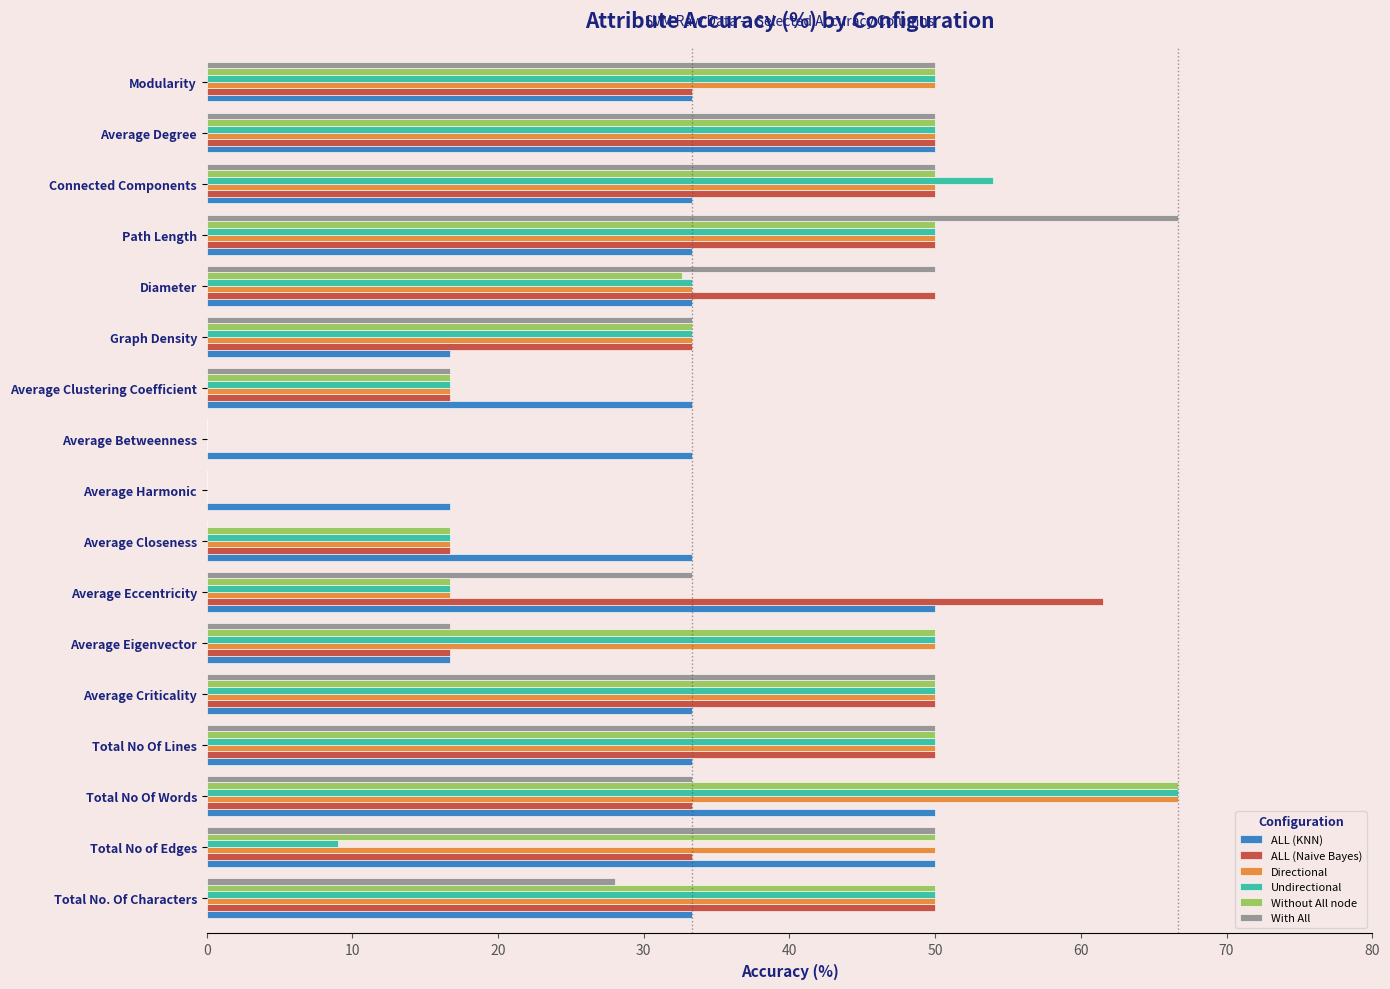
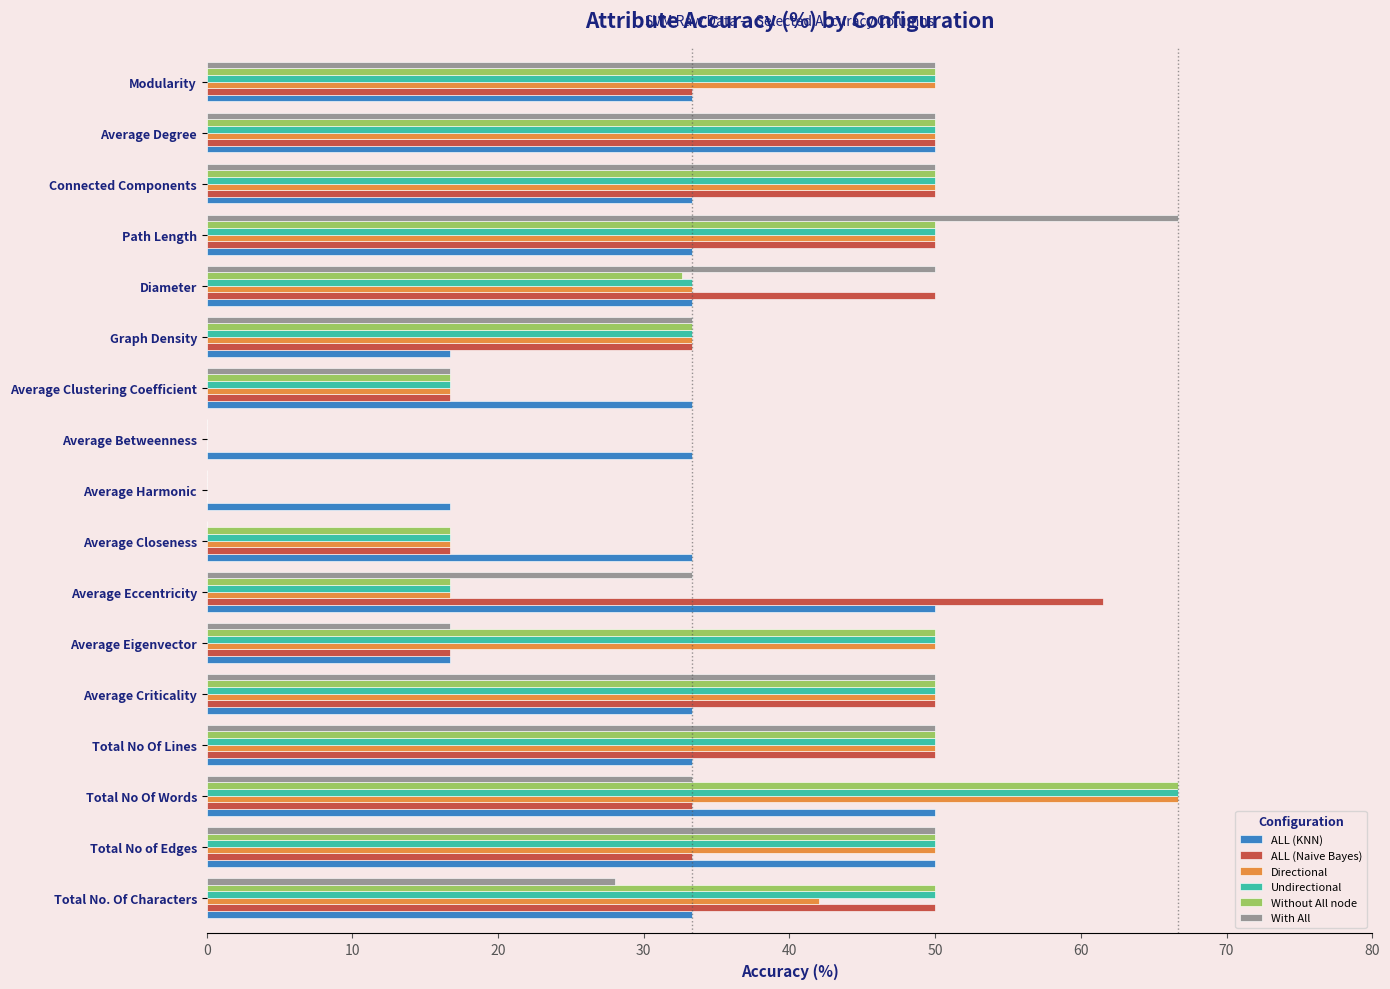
  {
    "ALL (KNN)": {
      "Modularity": 33.3,
      "Average Degree": 50,
      "Connected Components": 33.3,
      "Path Length": 33.3,
      "Diameter": 33.3,
      "Graph Density": 16.7,
      "Average Clustering Coefficient": 33.3,
      "Average Betweenness": 33.3,
      "Average Harmonic": 16.7,
      "Average Closeness": 33.3,
      "Average Eccentricity": 50,
      "Average Eigenvector": 16.7,
      "Average Criticality": 33.3,
      "Total No Of Lines": 33.3,
      "Total No Of Words": 50,
      "Total No of Edges": 50,
      "Total No. Of Characters": 33.3
    },
    "ALL (Naive Bayes)": {
      "Modularity": 33.3,
      "Average Degree": 50,
      "Connected Components": 50,
      "Path Length": 50,
      "Diameter": 50,
      "Graph Density": 33.3,
      "Average Clustering Coefficient": 16.7,
      "Average Betweenness": 0,
      "Average Harmonic": 0,
      "Average Closeness": 16.7,
      "Average Eccentricity": 61.5,
      "Average Eigenvector": 16.7,
      "Average Criticality": 50,
      "Total No Of Lines": 50,
      "Total No Of Words": 33.3,
      "Total No of Edges": 33.3,
      "Total No. Of Characters": 50
    },
    "Directional": {
      "Modularity": 50,
      "Average Degree": 50,
      "Connected Components": 50,
      "Path Length": 50,
      "Diameter": 33.3,
      "Graph Density": 33.3,
      "Average Clustering Coefficient": 16.7,
      "Average Betweenness": 0,
      "Average Harmonic": 0,
      "Average Closeness": 16.7,
      "Average Eccentricity": 16.7,
      "Average Eigenvector": 50,
      "Average Criticality": 50,
      "Total No Of Lines": 50,
      "Total No Of Words": 66.7,
      "Total No of Edges": 50,
-     "Total No. Of Characters": 50
+     "Total No. Of Characters": 42
    },
    "Undirectional": {
      "Modularity": 50,
      "Average Degree": 50,
-     "Connected Components": 54,
+     "Connected Components": 50,
      "Path Length": 50,
      "Diameter": 33.3,
      "Graph Density": 33.3,
      "Average Clustering Coefficient": 16.7,
      "Average Betweenness": 0,
      "Average Harmonic": 0,
      "Average Closeness": 16.7,
      "Average Eccentricity": 16.7,
      "Average Eigenvector": 50,
      "Average Criticality": 50,
      "Total No Of Lines": 50,
      "Total No Of Words": 66.7,
-     "Total No of Edges": 9,
+     "Total No of Edges": 50,
      "Total No. Of Characters": 50
    },
    "Without All node": {
      "Modularity": 50,
      "Average Degree": 50,
      "Connected Components": 50,
      "Path Length": 50,
      "Diameter": 32.6,
      "Graph Density": 33.3,
      "Average Clustering Coefficient": 16.7,
      "Average Betweenness": 0,
      "Average Harmonic": 0,
      "Average Closeness": 16.7,
      "Average Eccentricity": 16.7,
      "Average Eigenvector": 50,
      "Average Criticality": 50,
      "Total No Of Lines": 50,
      "Total No Of Words": 66.7,
      "Total No of Edges": 50,
      "Total No. Of Characters": 50
    },
    "With All": {
      "Modularity": 50,
      "Average Degree": 50,
      "Connected Components": 50,
      "Path Length": 66.7,
      "Diameter": 50,
      "Graph Density": 33.3,
      "Average Clustering Coefficient": 16.7,
      "Average Betweenness": 0,
      "Average Harmonic": 0,
      "Average Closeness": 0,
      "Average Eccentricity": 33.3,
      "Average Eigenvector": 16.7,
      "Average Criticality": 50,
      "Total No Of Lines": 50,
      "Total No Of Words": 33.3,
      "Total No of Edges": 50,
      "Total No. Of Characters": 28
    }
  }
